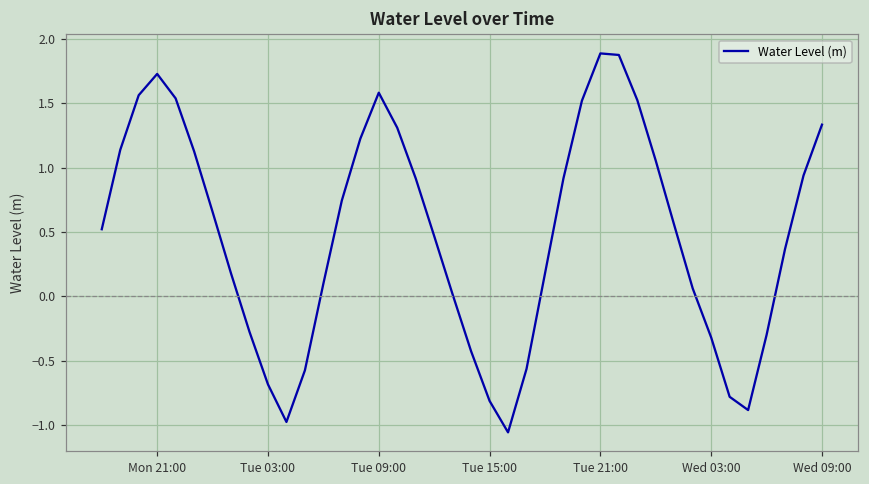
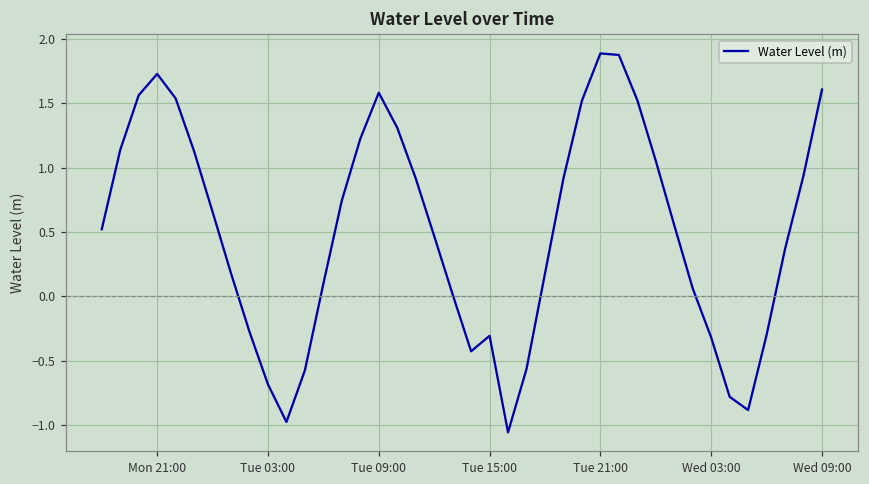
  {
    "Mon 21:00": 1.73,
    "Tue 03:00": -0.68,
    "Tue 09:00": 1.58,
-   "Tue 15:00": -0.81,
+   "Tue 15:00": -0.31,
    "Tue 21:00": 1.89,
    "Wed 03:00": -0.32,
-   "Wed 09:00": 1.33
+   "Wed 09:00": 1.61
  }
